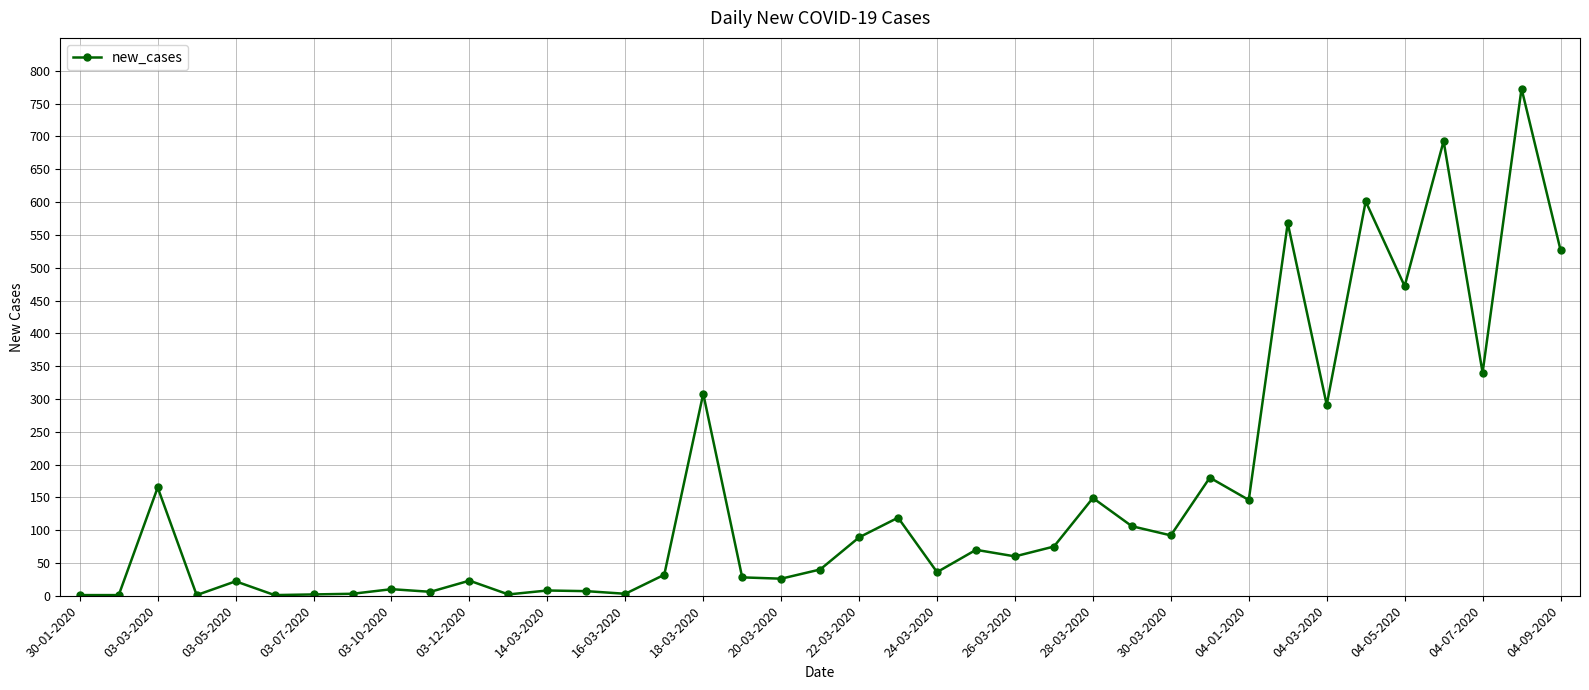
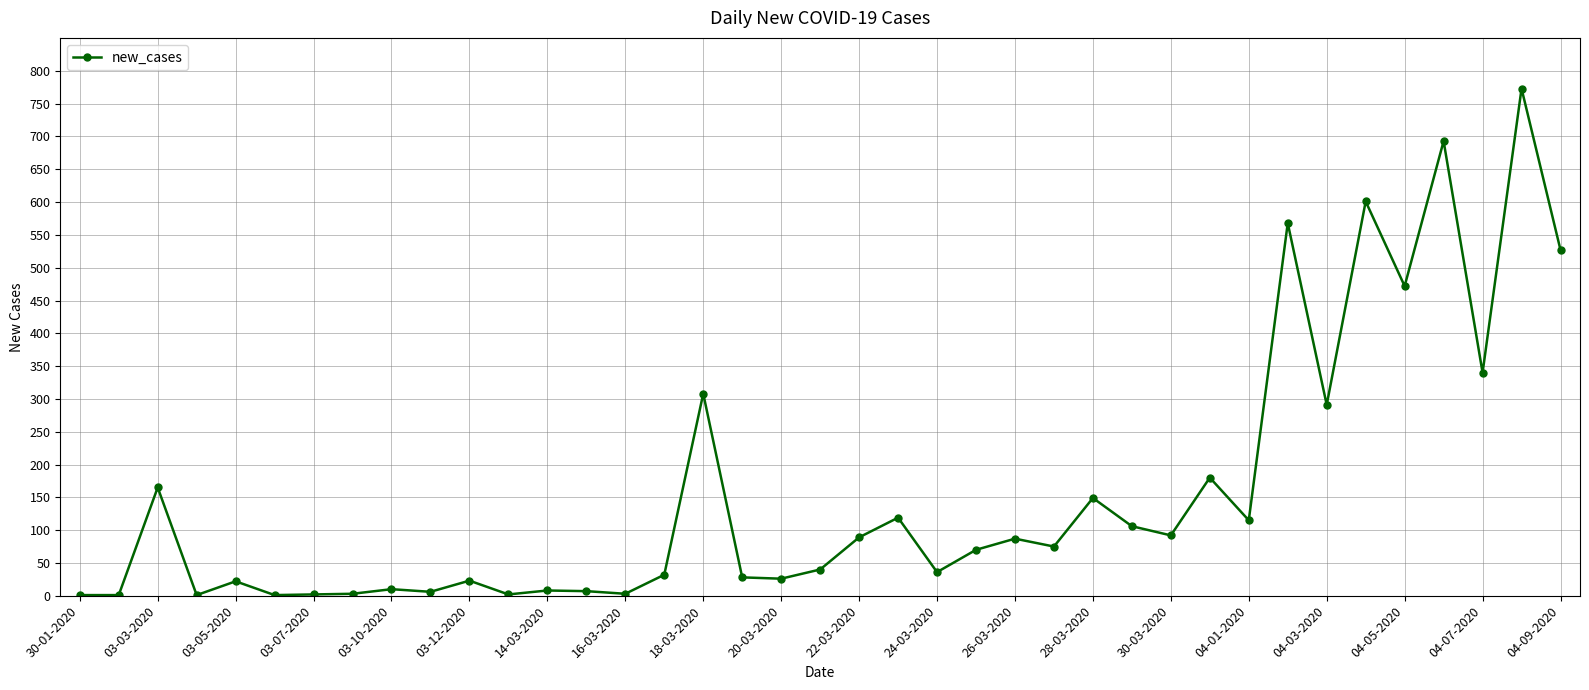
  {
    "30-01-2020": 0,
    "03-03-2020": 170,
    "03-05-2020": 20,
    "03-07-2020": 0,
    "03-10-2020": 10,
    "03-12-2020": 20,
    "14-03-2020": 10,
    "16-03-2020": 0,
    "18-03-2020": 310,
    "20-03-2020": 30,
    "22-03-2020": 90,
    "24-03-2020": 40,
-   "26-03-2020": 60,
+   "26-03-2020": 90,
    "28-03-2020": 150,
    "30-03-2020": 90,
-   "04-01-2020": 150,
+   "04-01-2020": 120,
    "04-03-2020": 290,
    "04-05-2020": 470,
    "04-07-2020": 340,
    "04-09-2020": 530
  }
